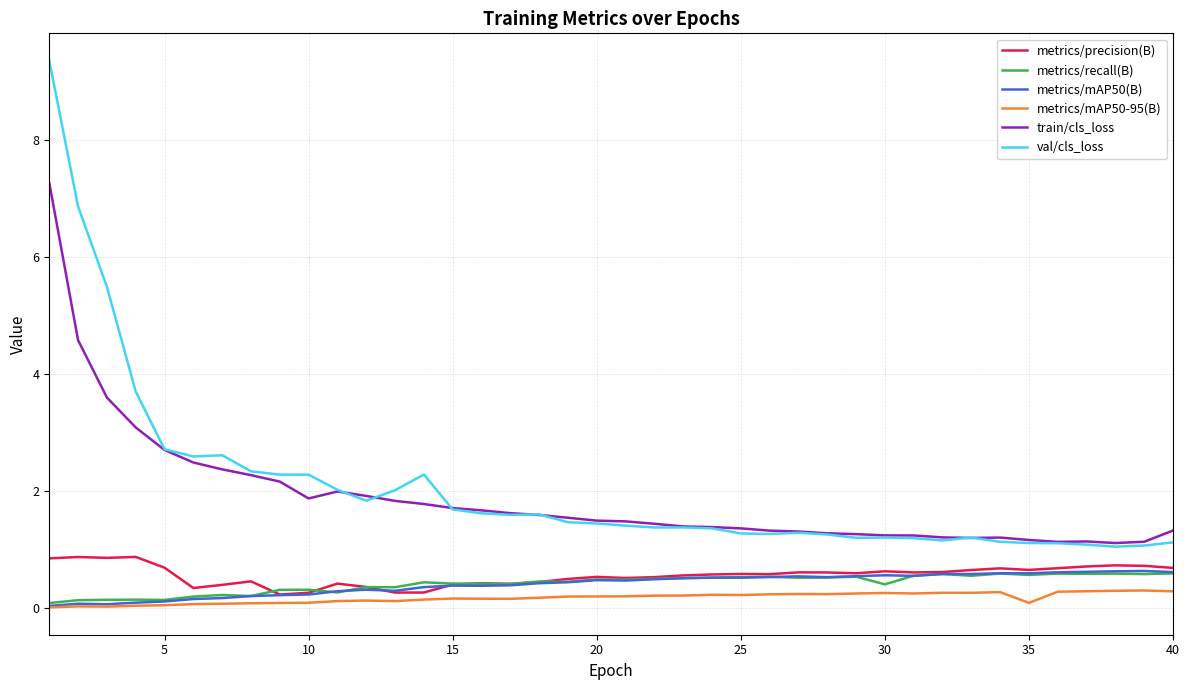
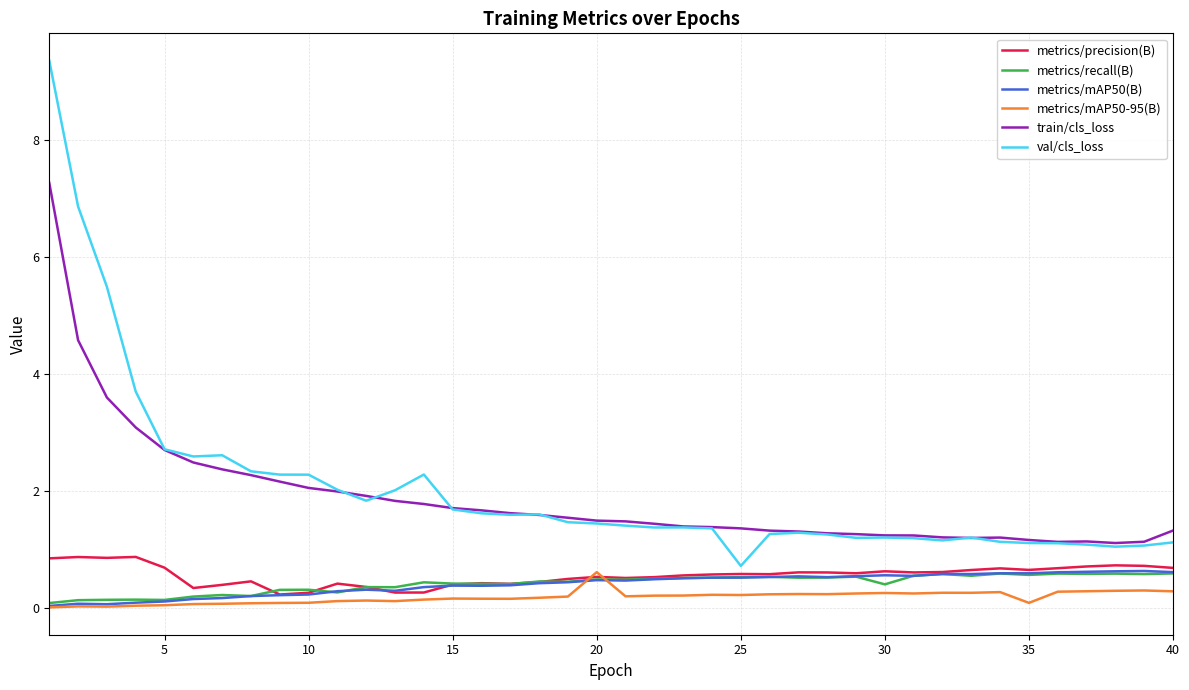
  {
    "metrics/precision(B)": {
      "5": 0.7,
      "25": 0.6,
      "30": 0.6,
      "35": 0.7,
      "40": 0.7
    },
    "metrics/recall(B)": {
      "10": 0.3,
      "30": 0.4
    },
    "metrics/mAP50(B)": {
      "30": 0.6
    },
    "metrics/mAP50-95(B)": {
      "5": 0.1,
      "10": 0.1,
      "15": 0.2,
-     "20": 0.2,
+     "20": 0.6,
      "25": 0.2,
      "30": 0.3,
      "35": 0.1,
      "40": 0.3
    },
    "train/cls_loss": {
-     "10": 1.9,
+     "10": 2.1,
      "20": 1.5,
      "25": 1.4,
      "35": 1.2,
      "40": 1.3
    },
    "val/cls_loss": {
      "10": 2.3,
      "20": 1.5,
-     "25": 1.3,
+     "25": 0.7,
      "35": 1.1,
      "40": 1.1
    }
  }
